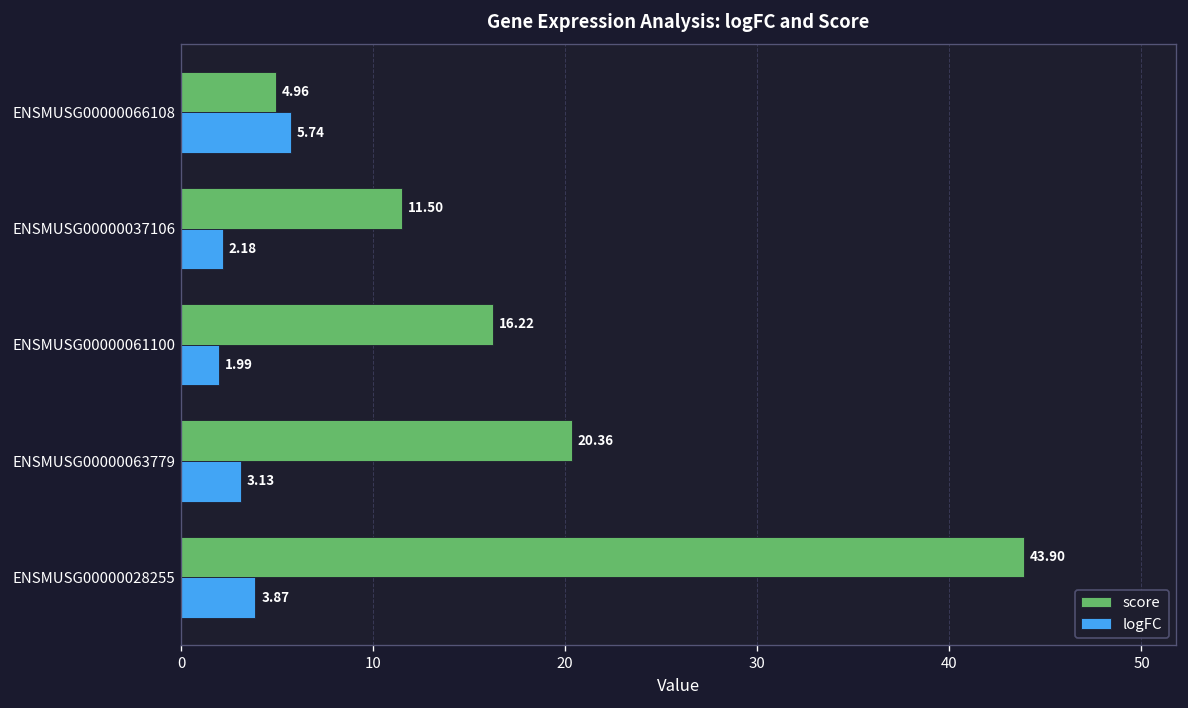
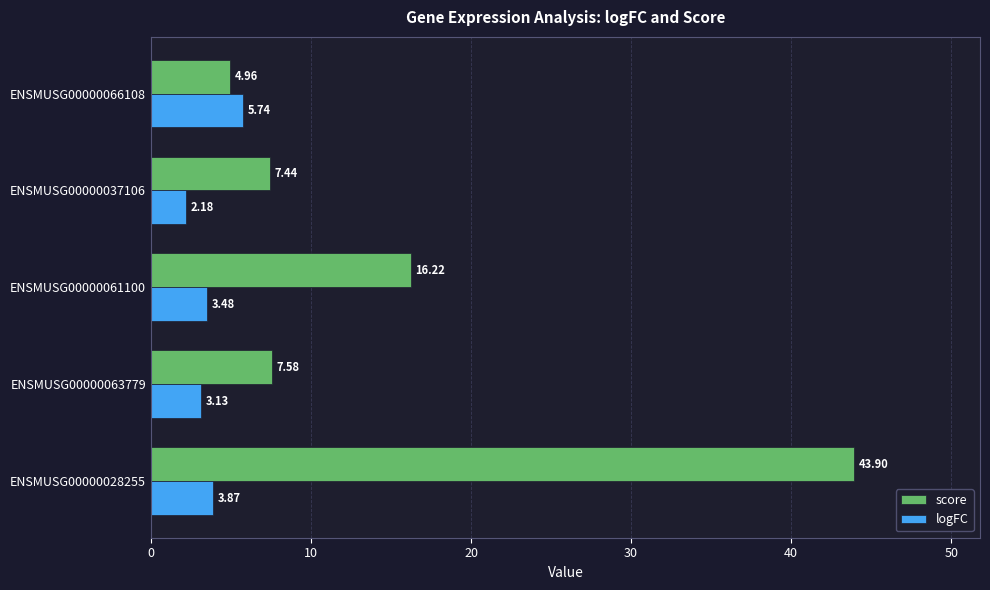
  {
    "score": {
      "ENSMUSG00000066108": 4.96,
-     "ENSMUSG00000037106": 11.50,
+     "ENSMUSG00000037106": 7.44,
      "ENSMUSG00000061100": 16.22,
-     "ENSMUSG00000063779": 20.36,
+     "ENSMUSG00000063779": 7.58,
      "ENSMUSG00000028255": 43.90
    },
    "logFC": {
      "ENSMUSG00000066108": 5.74,
      "ENSMUSG00000037106": 2.18,
-     "ENSMUSG00000061100": 1.99,
+     "ENSMUSG00000061100": 3.48,
      "ENSMUSG00000063779": 3.13,
      "ENSMUSG00000028255": 3.87
    }
  }
